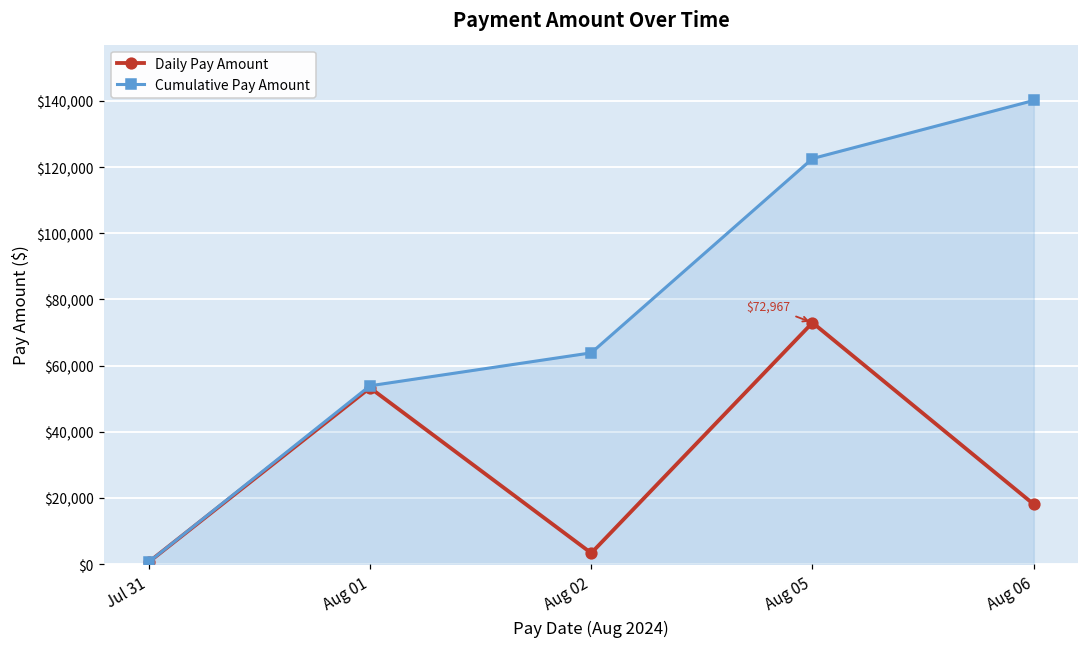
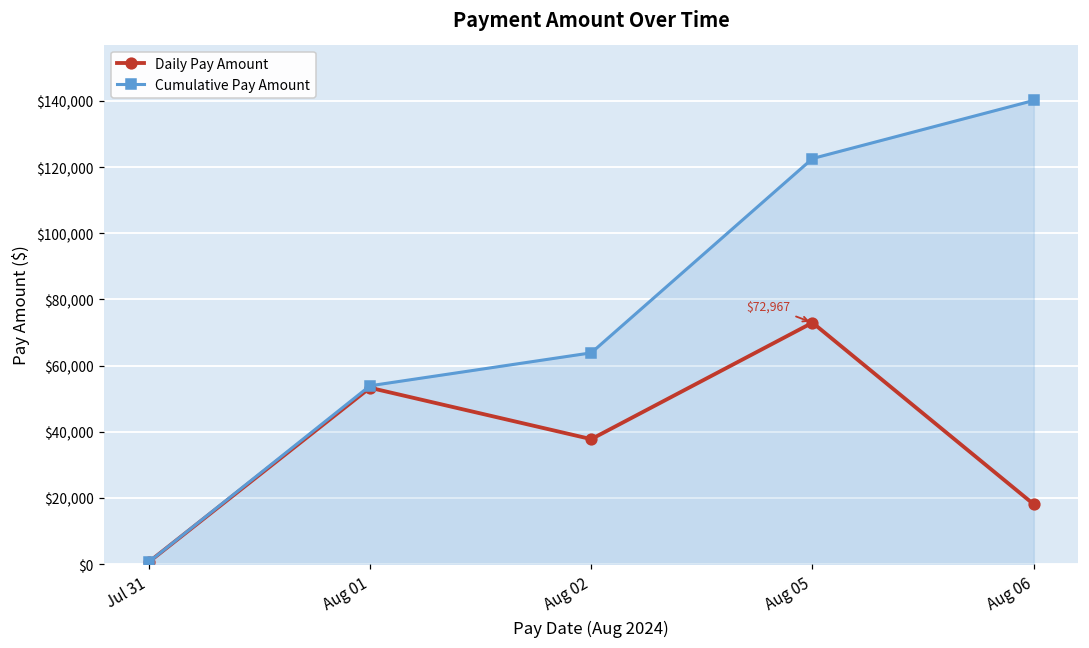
  {
    "Daily Pay Amount": {
-     "Aug 02": "$3,000",
+     "Aug 02": "$38,000",
      "Aug 06": "$18,000"
    },
    "Cumulative Pay Amount": {
      "Aug 02": "$64,000",
      "Aug 05": "$123,000",
      "Aug 06": "$140,000"
    }
  }
